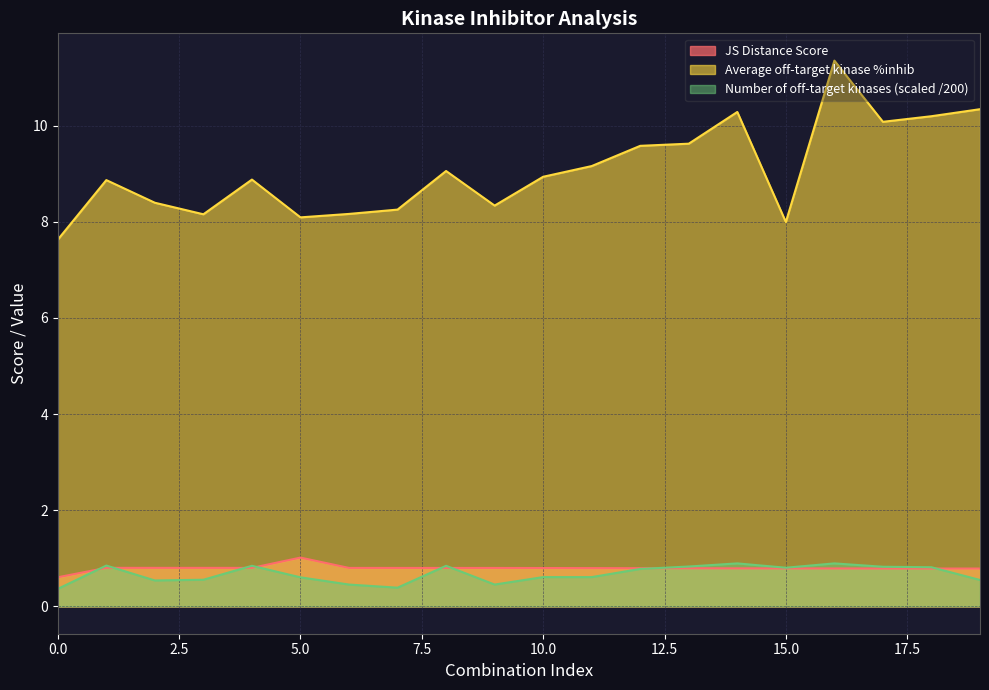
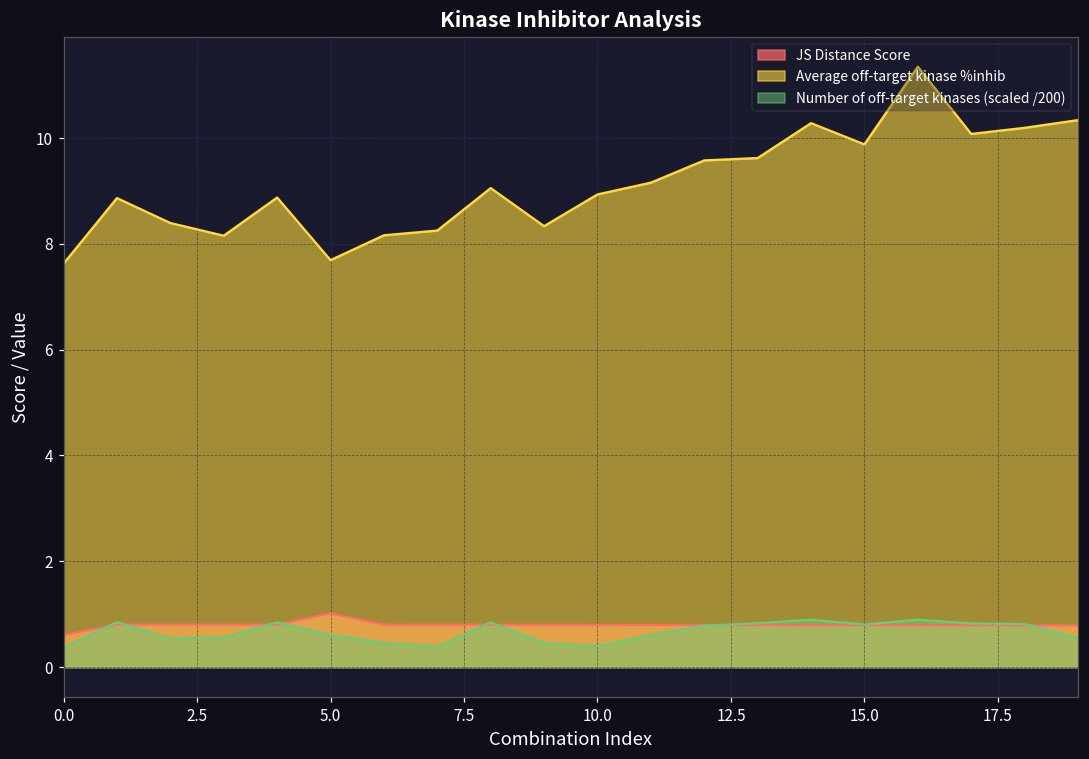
  {
    "JS Distance Score": {
      "0.0": 0.6,
      "5.0": 1.0,
      "10.0": 0.8
    },
    "Average off-target kinase %inhib": {
      "0.0": 7.6,
-     "5.0": 8.1,
+     "5.0": 7.7,
      "10.0": 8.9,
-     "15.0": 8.0
+     "15.0": 9.9
    },
    "Number of off-target kinases (scaled /200)": {
      "0.0": 0.4,
      "5.0": 0.6,
-     "10.0": 0.6
+     "10.0": 0.4
    }
  }
